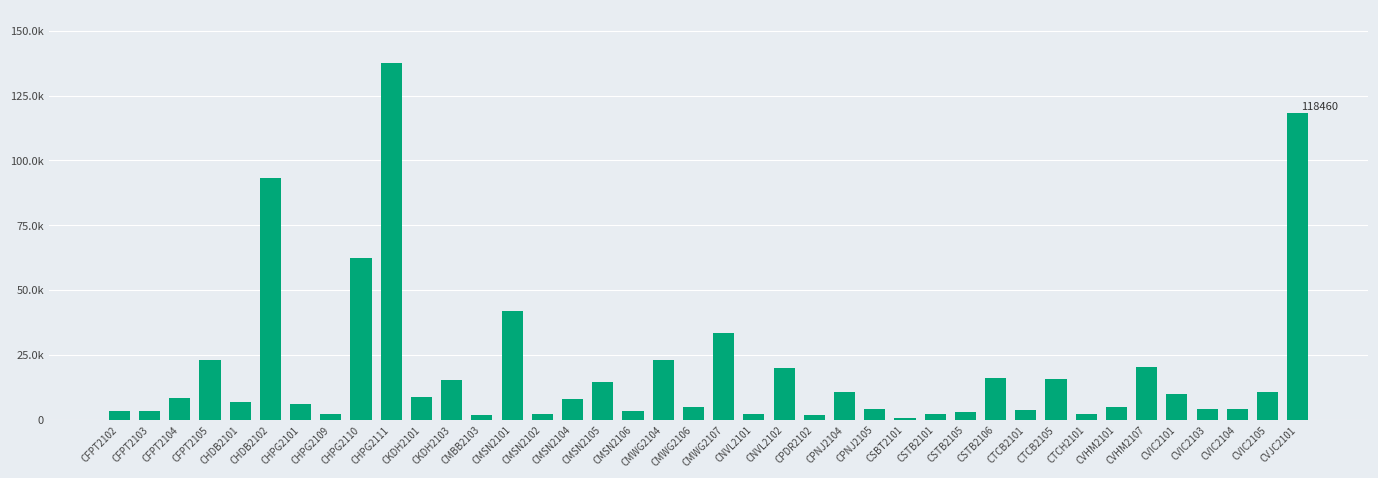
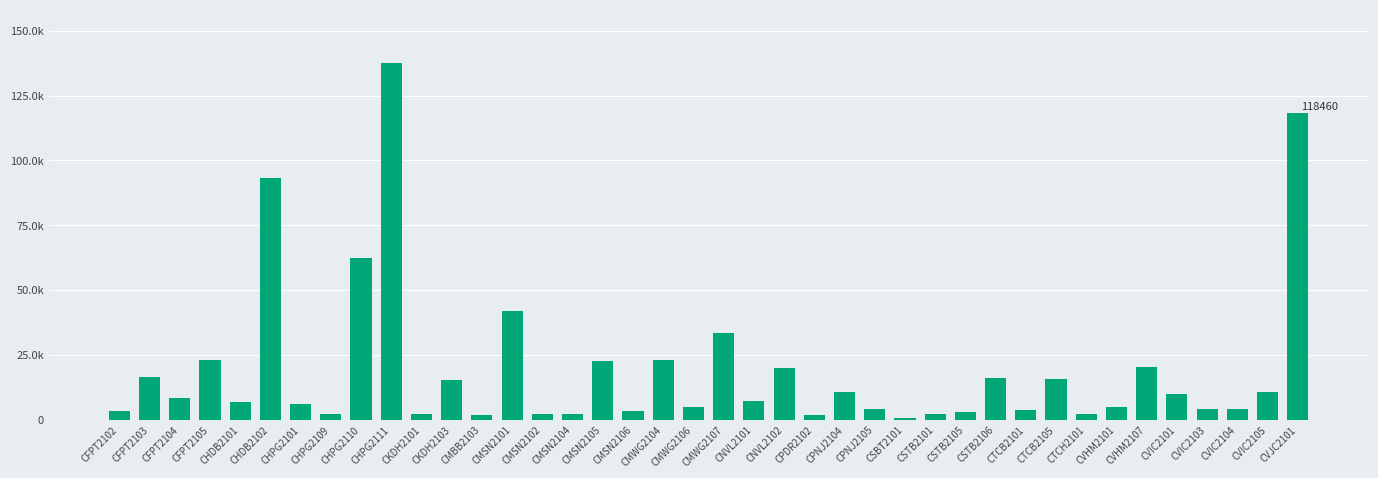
  {
    "CFPT2102": 3000,
-   "CFPT2103": 3000,
+   "CFPT2103": 16000,
    "CFPT2104": 8000,
    "CFPT2105": 23000,
    "CHDB2101": 7000,
    "CHDB2102": 93000,
    "CHPG2101": 6000,
    "CHPG2109": 2000,
    "CHPG2110": 62000,
    "CHPG2111": 138000,
-   "CKDH2101": 9000,
+   "CKDH2101": 2000,
    "CKDH2103": 15000,
    "CMBB2103": 2000,
    "CMSN2101": 42000,
    "CMSN2102": 2000,
-   "CMSN2104": 8000,
-   "CMSN2105": 14000,
+   "CMSN2104": 2000,
+   "CMSN2105": 23000,
    "CMSN2106": 3000,
    "CMWG2104": 23000,
    "CMWG2106": 5000,
    "CMWG2107": 33000,
-   "CNVL2101": 2000,
+   "CNVL2101": 7000,
    "CNVL2102": 20000,
    "CPDR2102": 2000,
    "CPNJ2104": 11000,
    "CPNJ2105": 4000,
    "CSTB2101": 2000,
    "CSTB2105": 3000,
    "CSTB2106": 16000,
    "CTCB2101": 4000,
    "CTCB2105": 16000,
    "CTCH2101": 2000,
    "CVHM2101": 5000,
    "CVHM2107": 20000,
    "CVIC2101": 10000,
    "CVIC2103": 4000,
    "CVIC2104": 4000,
    "CVIC2105": 11000
  }
